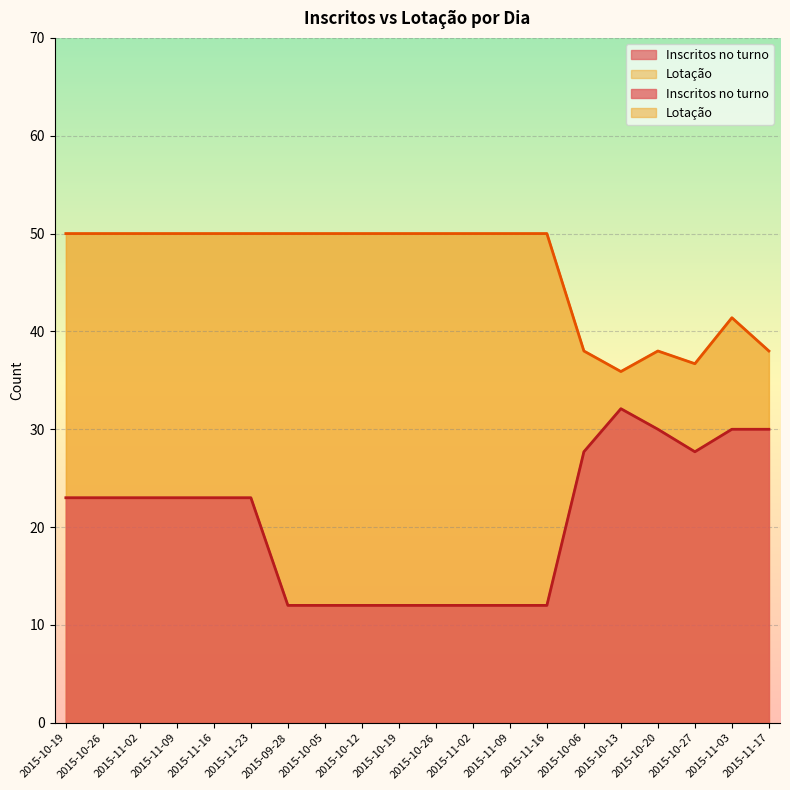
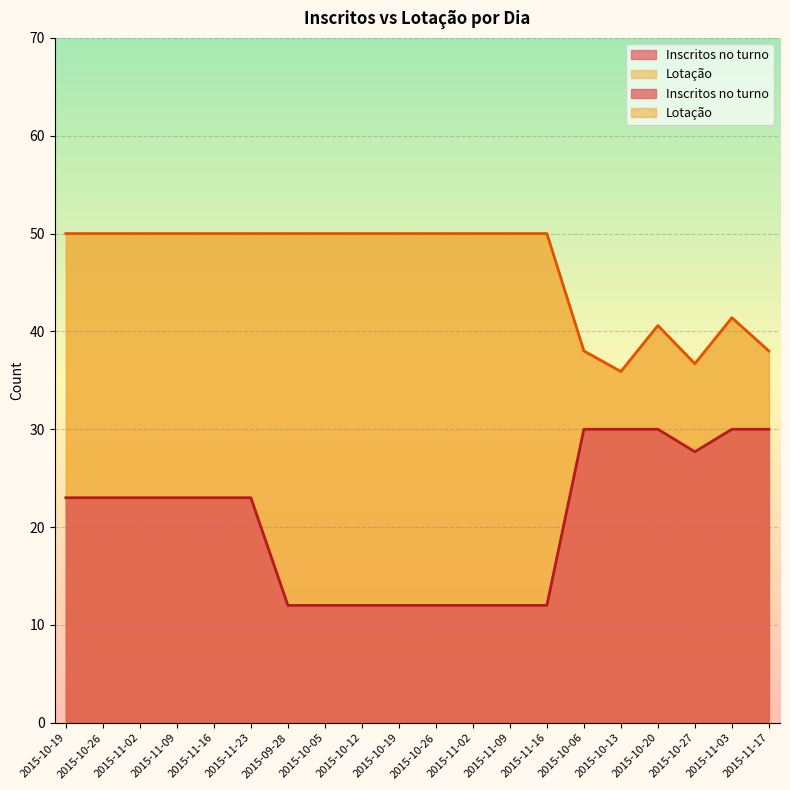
  {
    "Inscritos no turno": {
      "2015-11-23": 23,
      "2015-09-28": 12,
      "2015-10-05": 12,
      "2015-10-12": 12,
-     "2015-10-06": 28,
-     "2015-10-13": 32,
+     "2015-10-06": 30,
+     "2015-10-13": 30,
      "2015-10-20": 30,
      "2015-10-27": 28,
      "2015-11-03": 30,
      "2015-11-17": 30
    },
    "Lotação": {
      "2015-11-23": 50,
      "2015-09-28": 50,
      "2015-10-05": 50,
      "2015-10-12": 50,
      "2015-10-06": 38,
      "2015-10-13": 36,
-     "2015-10-20": 38,
+     "2015-10-20": 41,
      "2015-10-27": 37,
      "2015-11-03": 41,
      "2015-11-17": 38
    }
  }
